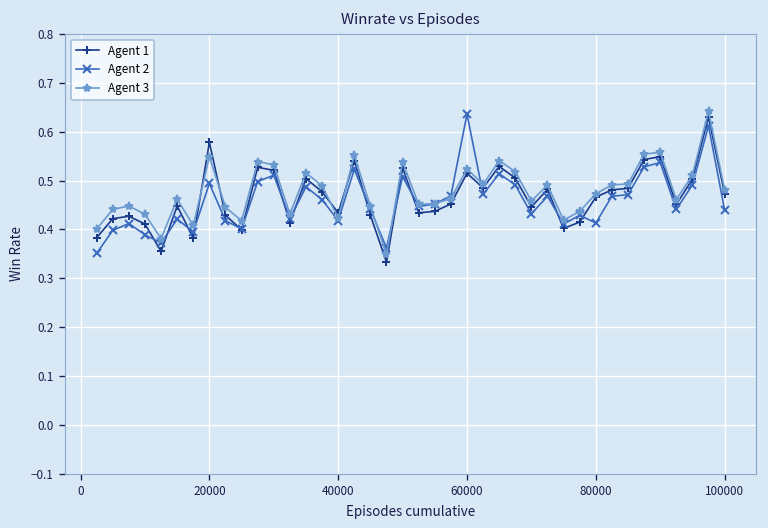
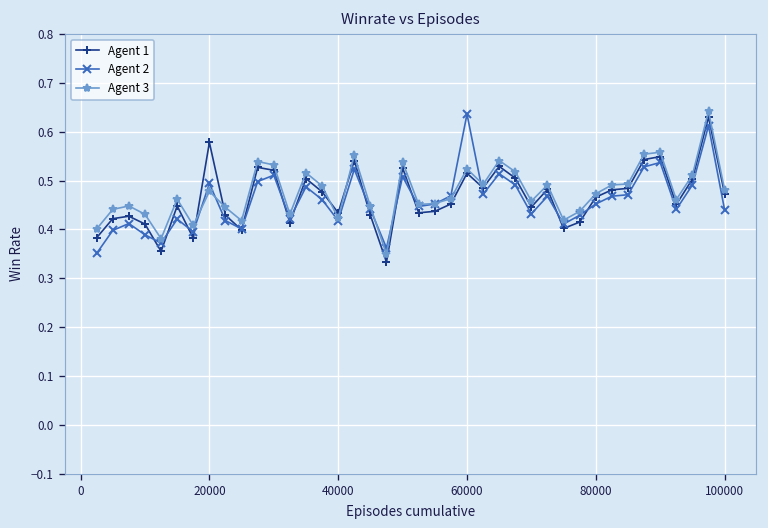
  {
    "Agent 1": {
      "20000": 0.58,
      "40000": 0.43,
      "60000": 0.52,
      "80000": 0.47,
      "100000": 0.47
    },
    "Agent 2": {
      "20000": 0.49,
      "60000": 0.64,
-     "80000": 0.41,
+     "80000": 0.45,
      "100000": 0.44
    },
    "Agent 3": {
-     "20000": 0.55,
+     "20000": 0.48,
      "60000": 0.52,
      "80000": 0.47,
      "100000": 0.48
    }
  }
